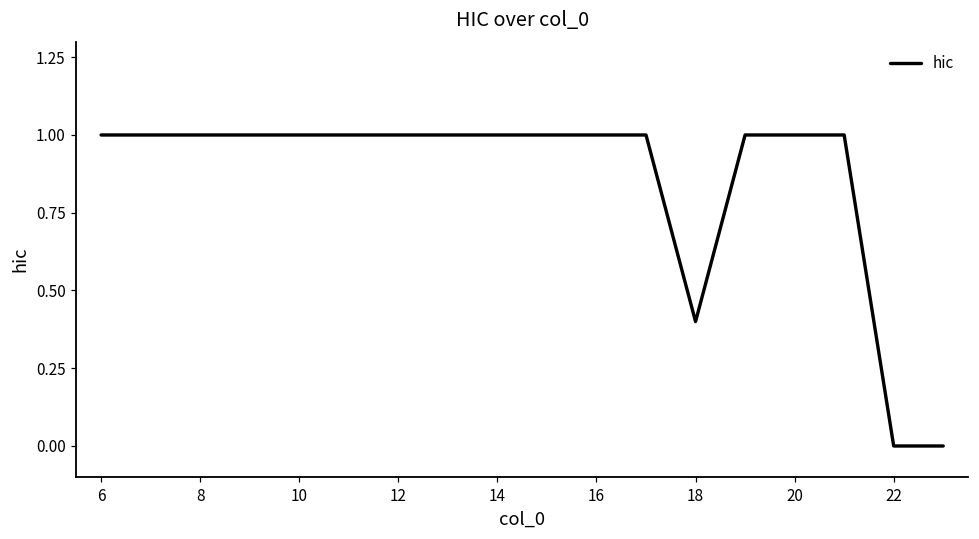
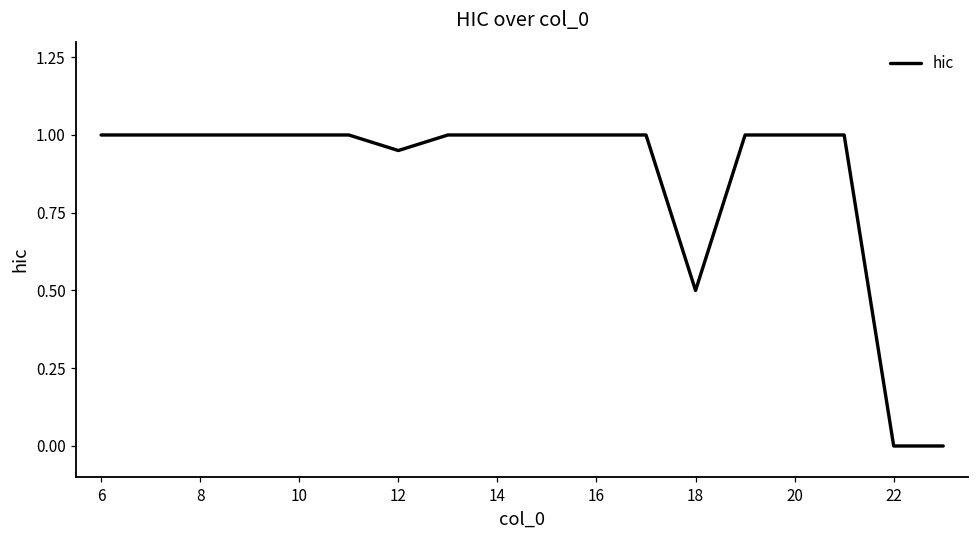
  {
    "6": 1.00,
    "8": 1.00,
    "10": 1.00,
-   "12": 1.00,
+   "12": 0.95,
    "14": 1.00,
    "16": 1.00,
-   "18": 0.4,
+   "18": 0.5,
    "20": 1.00,
    "22": 0.00
  }
